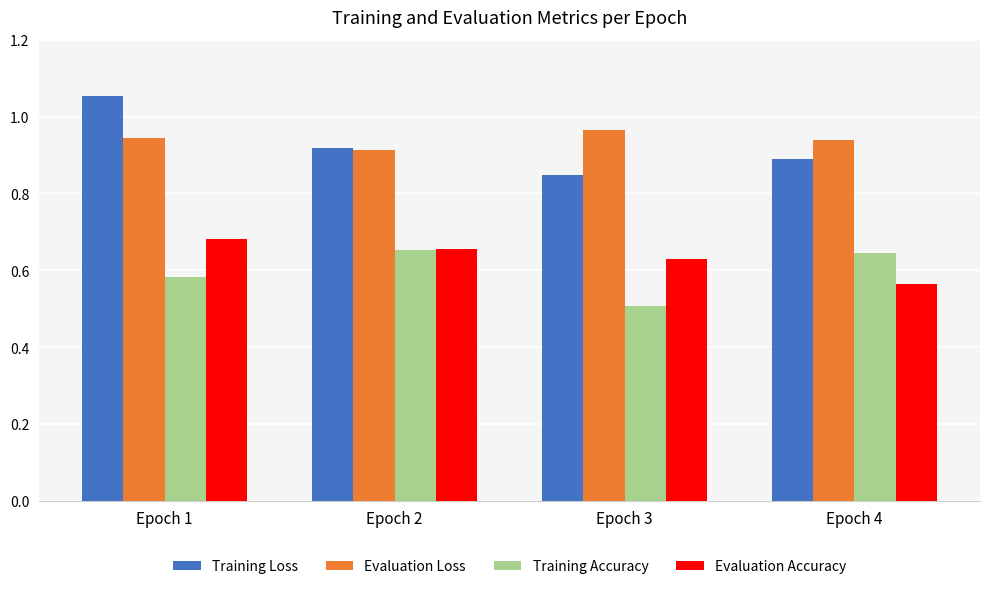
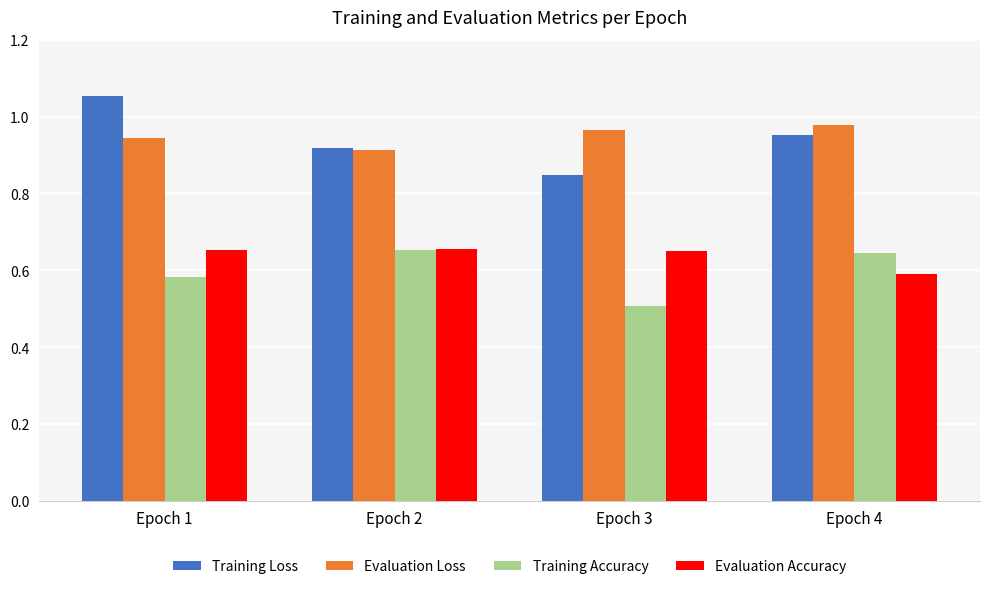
  {
    "Training Loss": {
      "Epoch 1": 1.05,
      "Epoch 2": 0.92,
      "Epoch 3": 0.85,
-     "Epoch 4": 0.89
+     "Epoch 4": 0.95
    },
    "Evaluation Loss": {
      "Epoch 1": 0.94,
      "Epoch 2": 0.91,
      "Epoch 3": 0.97,
-     "Epoch 4": 0.94
+     "Epoch 4": 0.98
    },
    "Training Accuracy": {
      "Epoch 1": 0.58,
      "Epoch 2": 0.65,
      "Epoch 3": 0.51,
      "Epoch 4": 0.65
    },
    "Evaluation Accuracy": {
-     "Epoch 1": 0.68,
+     "Epoch 1": 0.65,
      "Epoch 2": 0.65,
-     "Epoch 3": 0.63,
-     "Epoch 4": 0.56
+     "Epoch 3": 0.65,
+     "Epoch 4": 0.59
    }
  }
